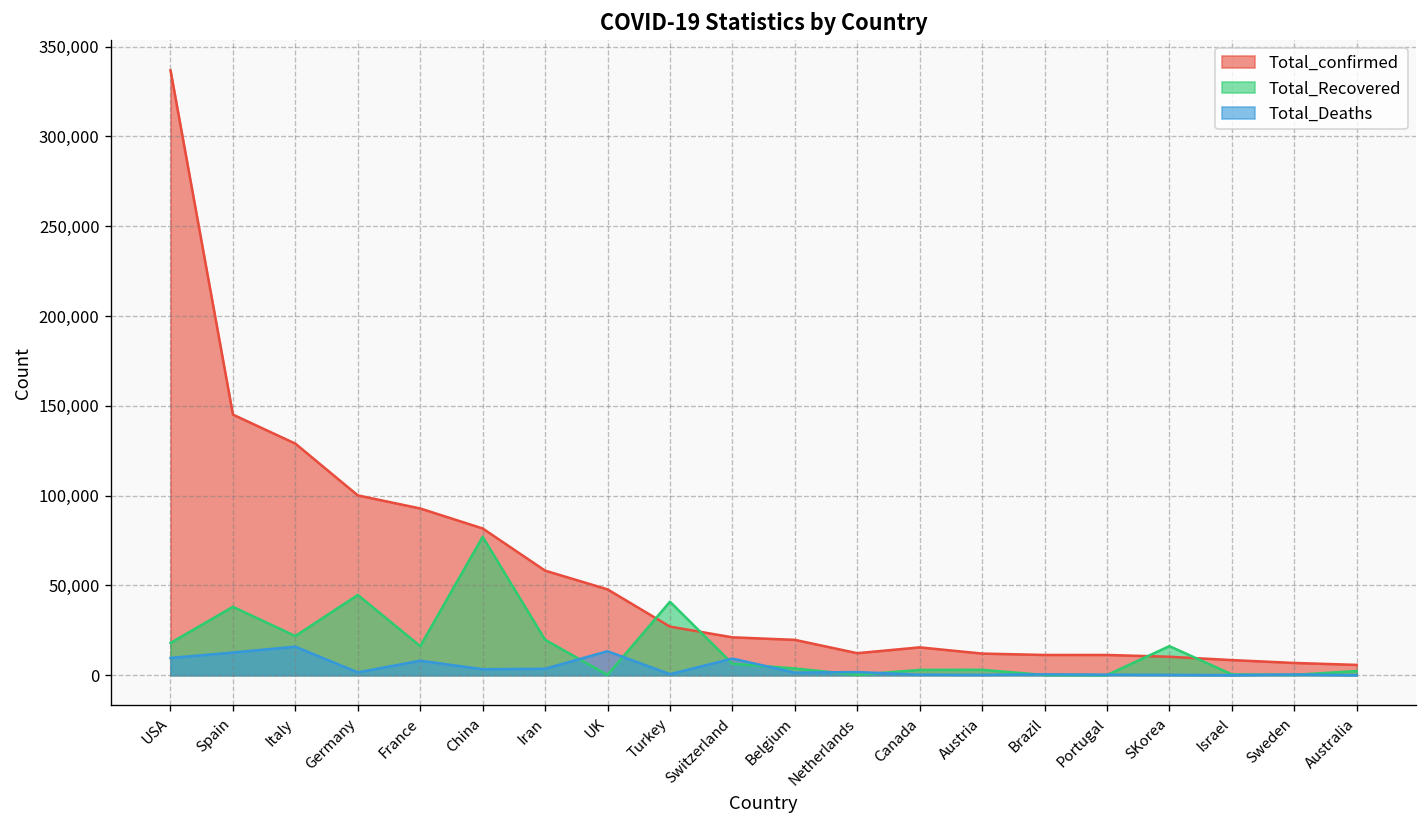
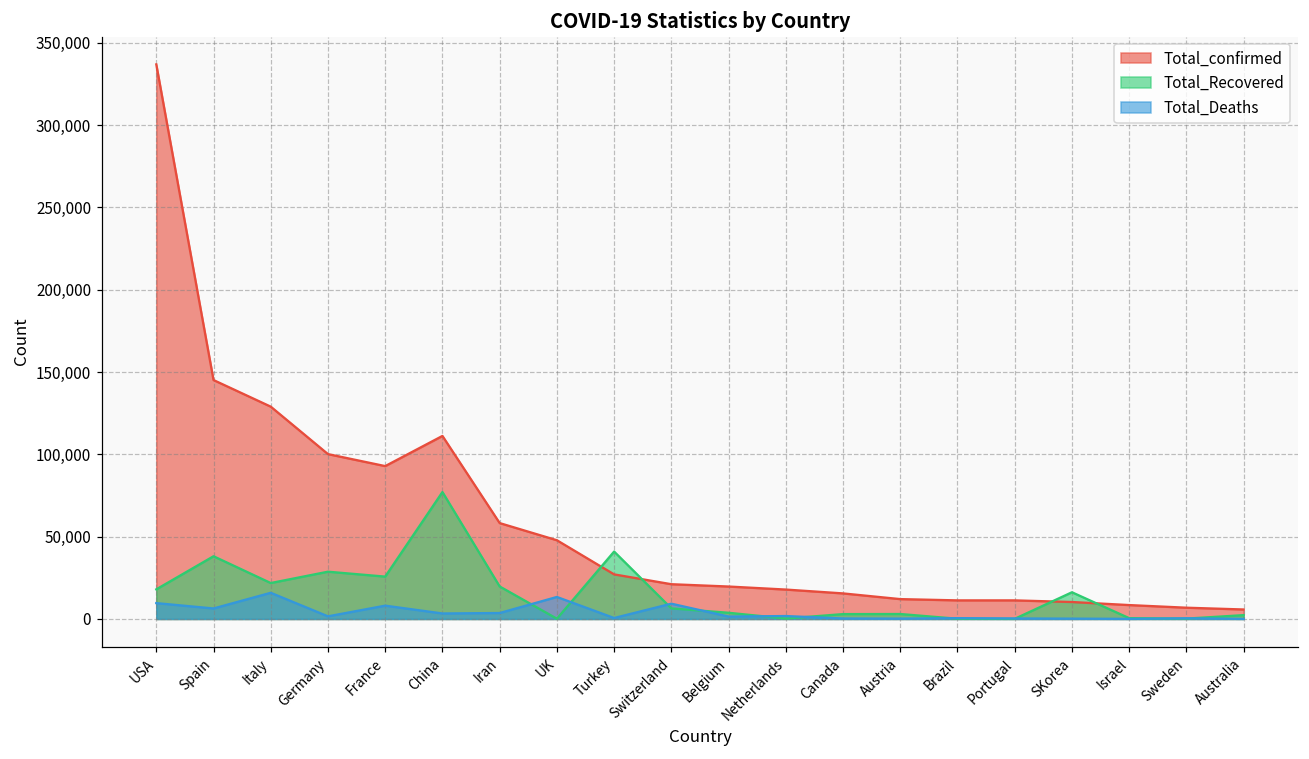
  {
    "Total_confirmed": {
      "USA": "337,000",
      "Spain": "145,000",
      "Italy": "129,000",
      "Germany": "100,000",
      "France": "93,000",
-     "China": "82,000",
+     "China": "111,000",
      "Iran": "58,000",
      "UK": "48,000",
      "Turkey": "27,000",
      "Switzerland": "21,000",
      "Belgium": "20,000",
-     "Netherlands": "12,000",
+     "Netherlands": "18,000",
      "Canada": "16,000",
      "Austria": "12,000",
      "Brazil": "11,000",
      "Portugal": "11,000",
      "SKorea": "10,000",
      "Israel": "8,000",
      "Sweden": "7,000",
      "Australia": "6,000"
    },
    "Total_Recovered": {
      "USA": "18,000",
      "Spain": "38,000",
      "Italy": "22,000",
-     "Germany": "45,000",
-     "France": "16,000",
+     "Germany": "29,000",
+     "France": "26,000",
      "China": "77,000",
      "Iran": "20,000",
      "UK": "0",
      "Turkey": "41,000",
      "Switzerland": "6,000",
      "Belgium": "4,000",
      "Canada": "3,000",
      "Austria": "3,000",
      "SKorea": "16,000",
      "Australia": "2,000"
    },
    "Total_Deaths": {
      "USA": "10,000",
-     "Spain": "13,000",
+     "Spain": "6,000",
      "Italy": "16,000",
      "Germany": "2,000",
      "France": "8,000",
      "China": "3,000",
      "Iran": "4,000",
      "UK": "13,000",
      "Turkey": "1,000",
      "Switzerland": "9,000",
      "Belgium": "1,000",
      "Canada": "0",
      "Austria": "0",
      "SKorea": "0",
      "Australia": "0"
    }
  }
